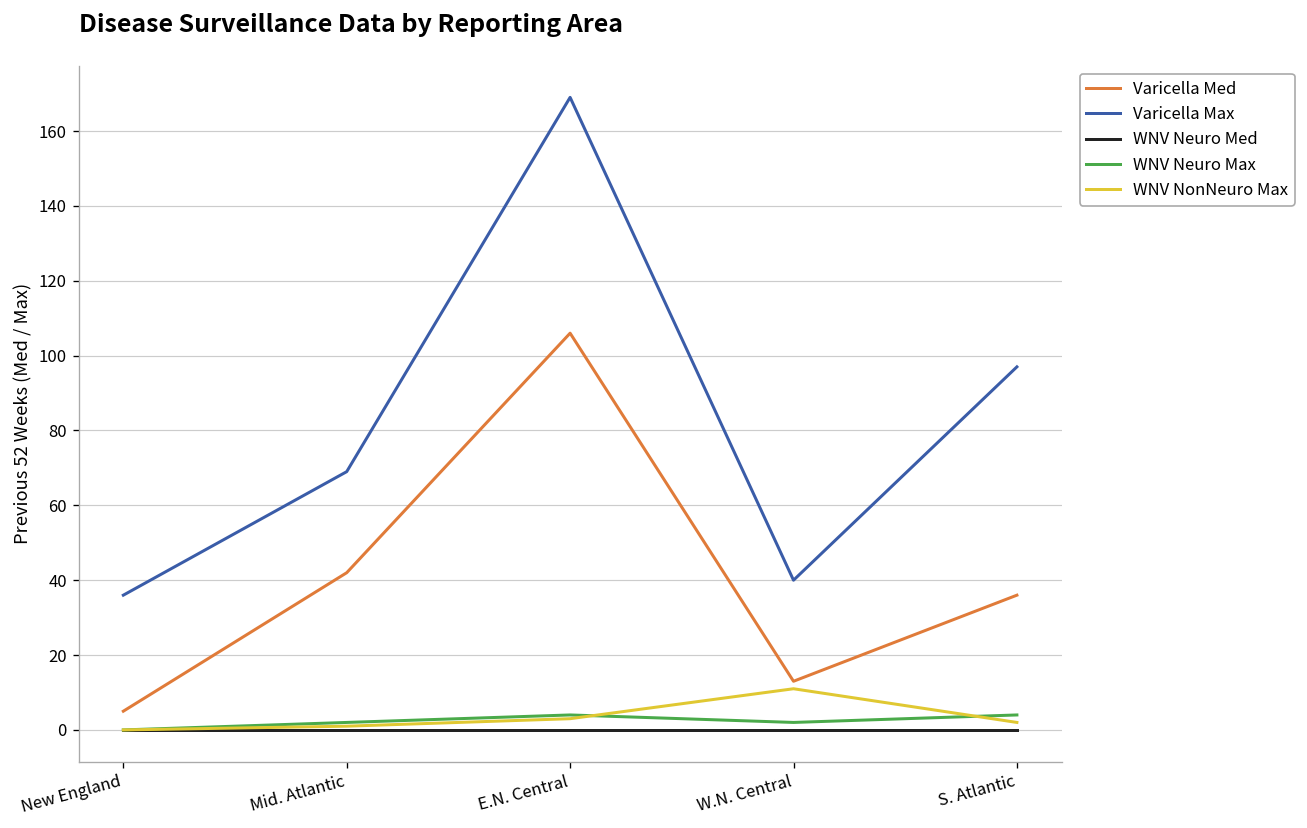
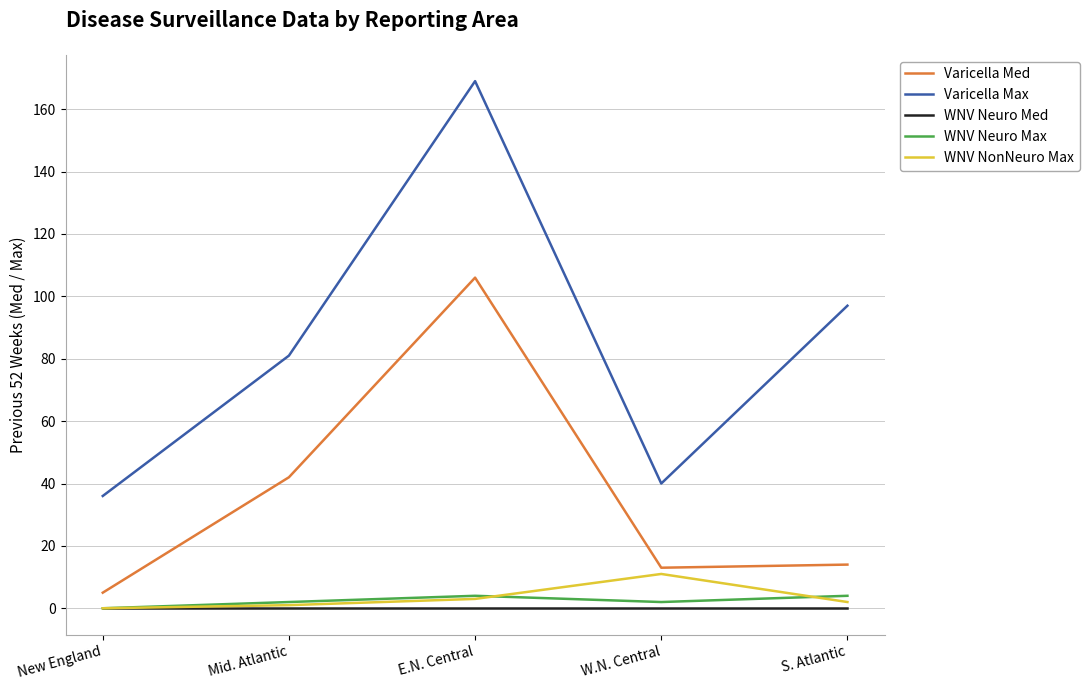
  {
    "Varicella Med": {
      "New England": 5,
      "Mid. Atlantic": 42,
      "E.N. Central": 106,
      "W.N. Central": 13,
-     "S. Atlantic": 36
+     "S. Atlantic": 14
    },
    "Varicella Max": {
      "New England": 36,
-     "Mid. Atlantic": 69,
+     "Mid. Atlantic": 81,
      "E.N. Central": 169,
      "W.N. Central": 40,
      "S. Atlantic": 97
    },
    "WNV Neuro Med": {
      "Mid. Atlantic": 0,
      "E.N. Central": 0,
      "W.N. Central": 0,
      "S. Atlantic": 0
    },
    "WNV Neuro Max": {
      "Mid. Atlantic": 2,
      "E.N. Central": 4,
      "W.N. Central": 2,
      "S. Atlantic": 4
    },
    "WNV NonNeuro Max": {
      "Mid. Atlantic": 1,
      "E.N. Central": 3,
      "W.N. Central": 11,
      "S. Atlantic": 2
    }
  }
